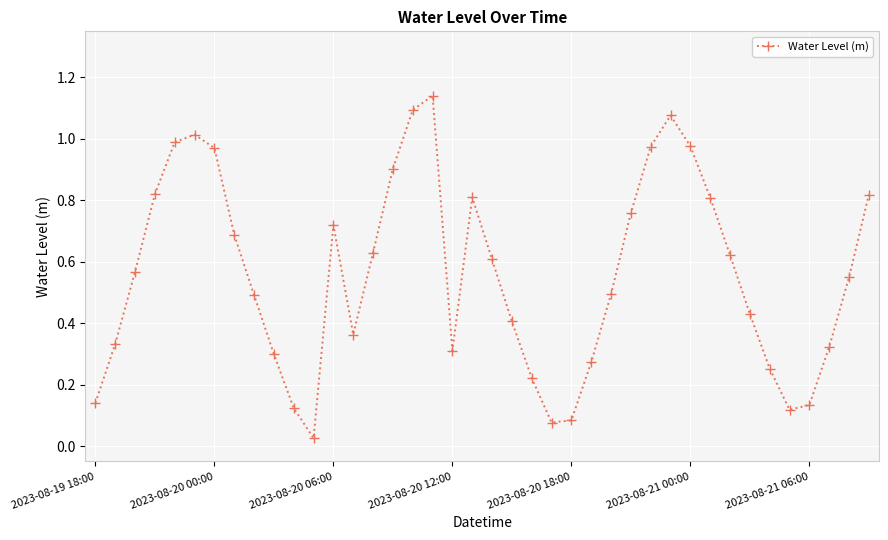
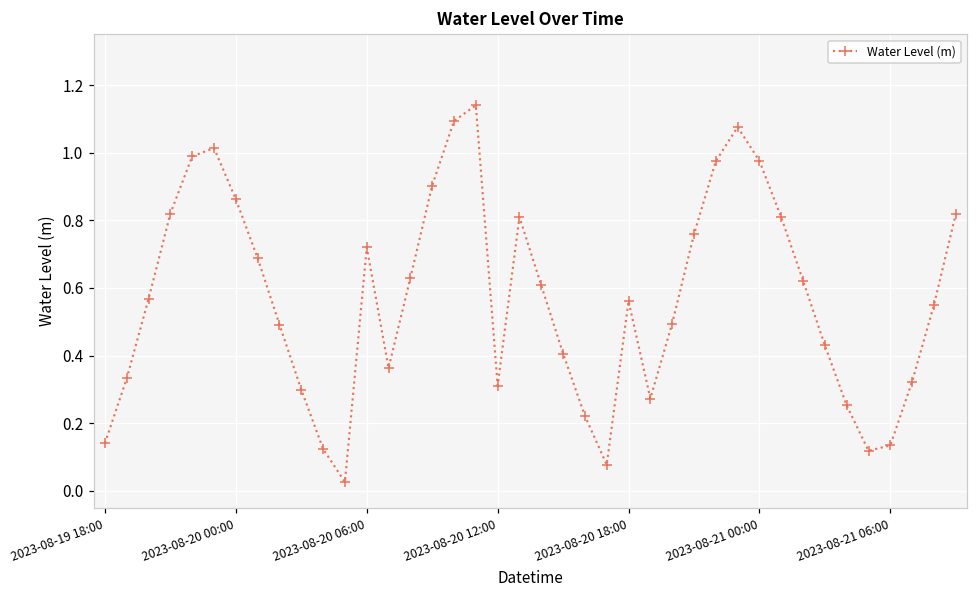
  {
    "2023-08-19 18:00": 0.14,
-   "2023-08-20 00:00": 0.97,
+   "2023-08-20 00:00": 0.86,
    "2023-08-20 06:00": 0.72,
    "2023-08-20 12:00": 0.31,
-   "2023-08-20 18:00": 0.08,
+   "2023-08-20 18:00": 0.56,
    "2023-08-21 00:00": 0.98,
    "2023-08-21 06:00": 0.13
  }
